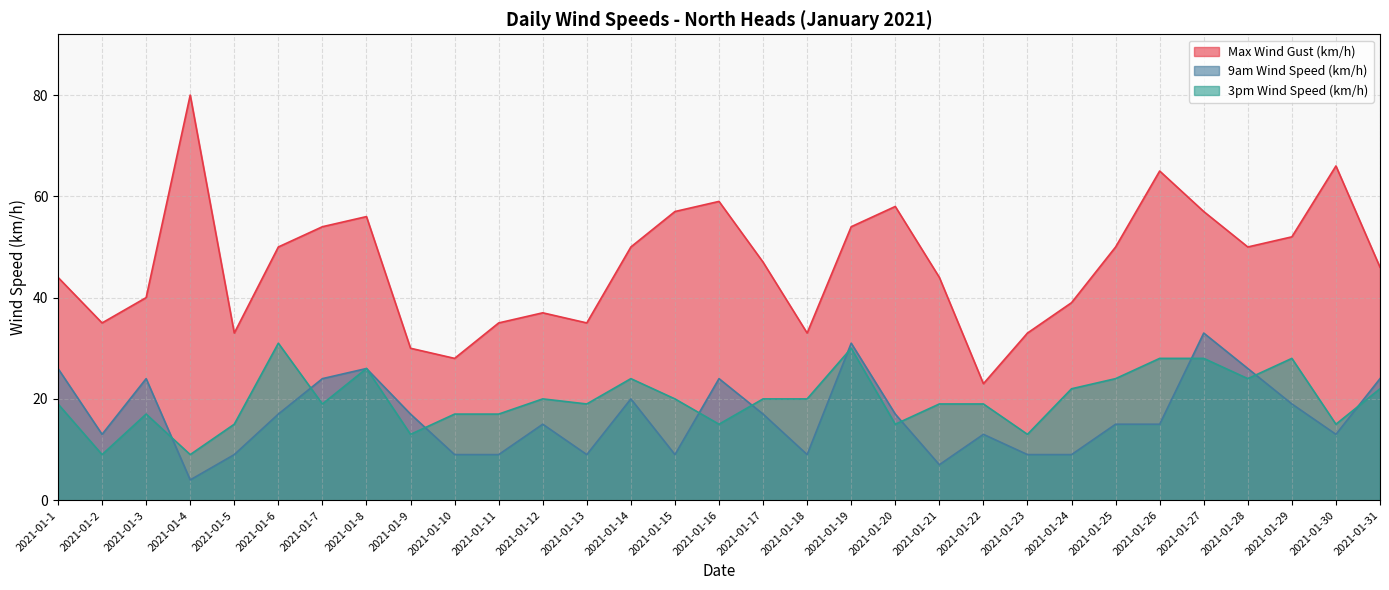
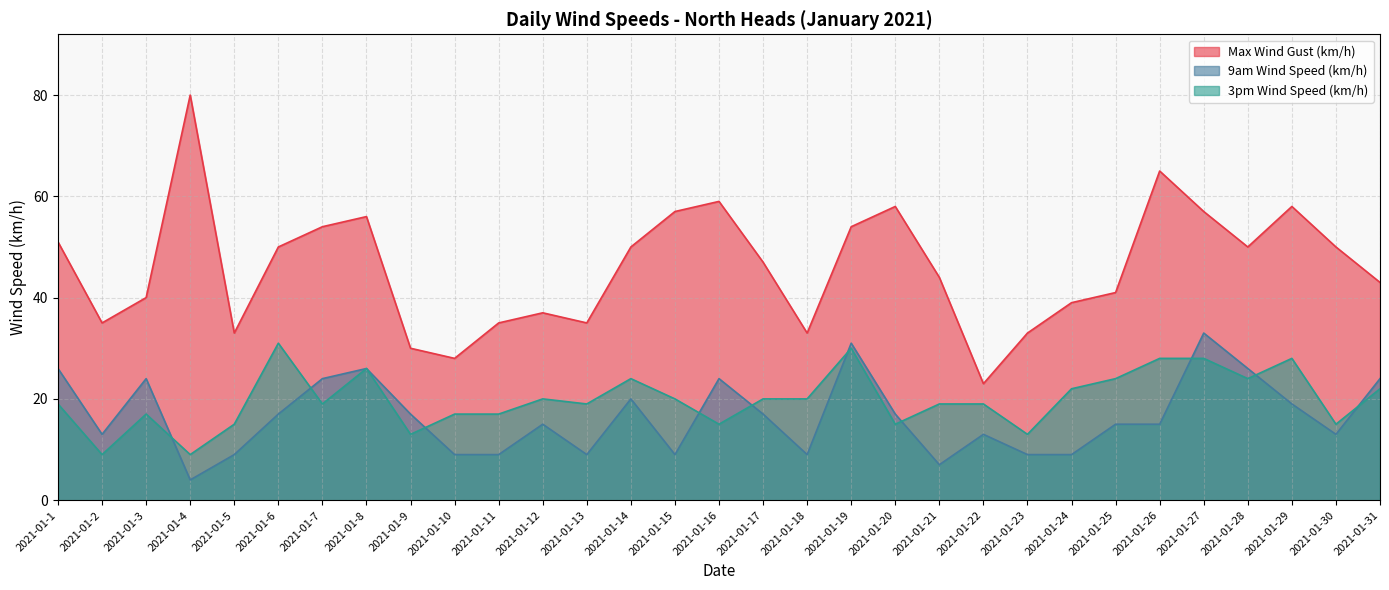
  {
    "Max Wind Gust (km/h)": {
-     "2021-01-1": 44,
+     "2021-01-1": 51,
      "2021-01-2": 35,
      "2021-01-3": 40,
      "2021-01-4": 80,
      "2021-01-5": 33,
      "2021-01-6": 50,
      "2021-01-7": 54,
      "2021-01-8": 56,
      "2021-01-9": 30,
      "2021-01-10": 28,
      "2021-01-11": 35,
      "2021-01-12": 37,
      "2021-01-13": 35,
      "2021-01-14": 50,
      "2021-01-15": 57,
      "2021-01-16": 59,
      "2021-01-17": 47,
      "2021-01-18": 33,
      "2021-01-19": 54,
      "2021-01-20": 58,
      "2021-01-21": 44,
      "2021-01-22": 23,
      "2021-01-23": 33,
      "2021-01-24": 39,
-     "2021-01-25": 50,
+     "2021-01-25": 41,
      "2021-01-26": 65,
      "2021-01-27": 57,
      "2021-01-28": 50,
-     "2021-01-29": 52,
-     "2021-01-30": 66,
-     "2021-01-31": 46
+     "2021-01-29": 58,
+     "2021-01-30": 50,
+     "2021-01-31": 43
    }
  }
